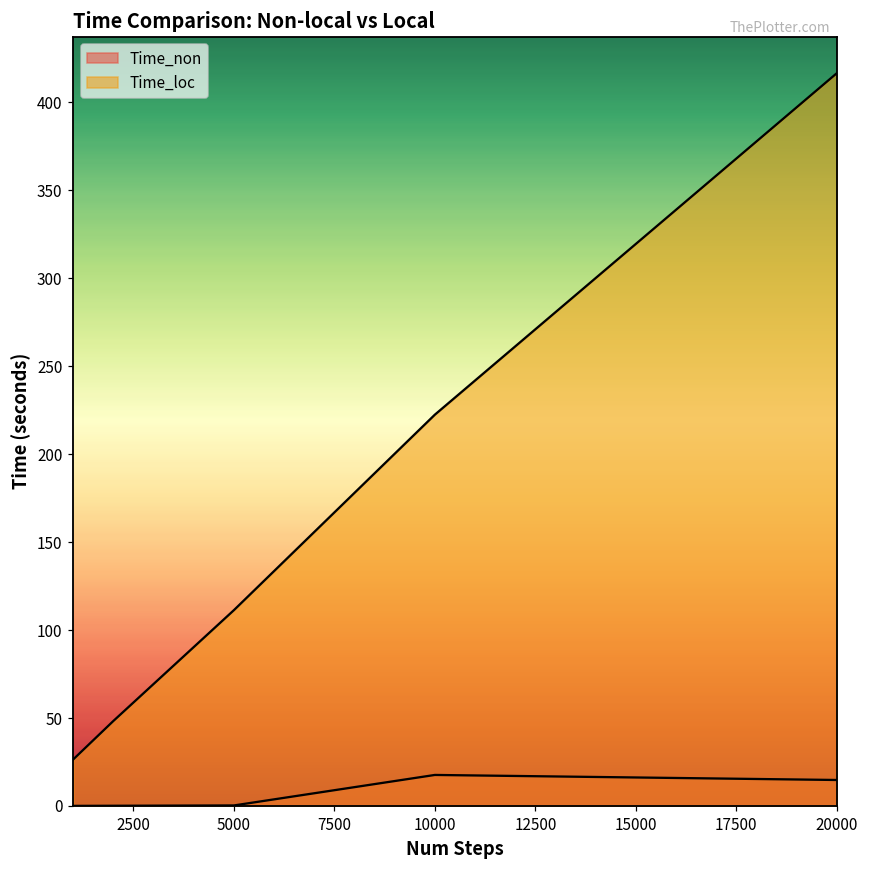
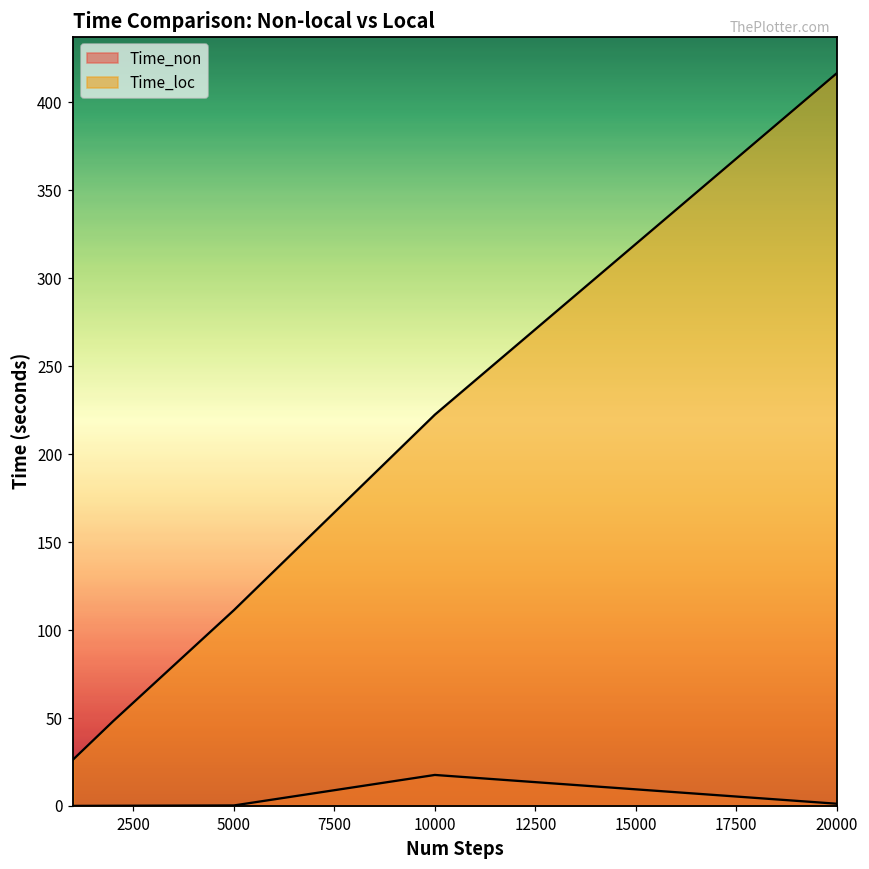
  {
    "Time_non": {
      "5000": 0,
      "10000": 18,
-     "20000": 15
+     "20000": 1
    },
    "Time_loc": {
      "5000": 111,
      "10000": 222,
      "20000": 417
    }
  }
